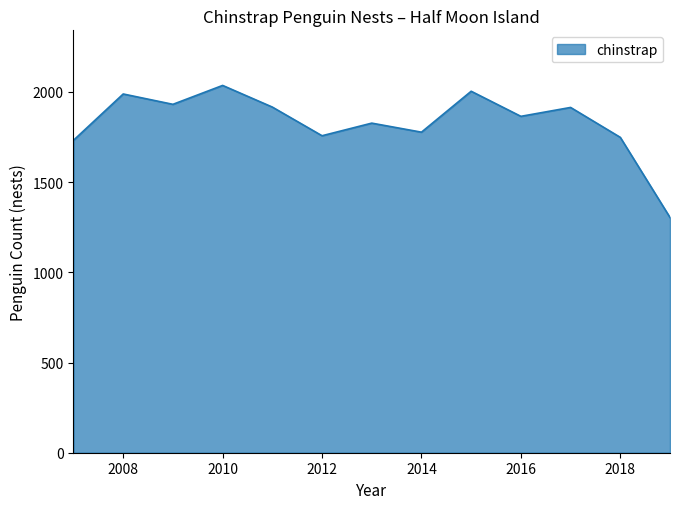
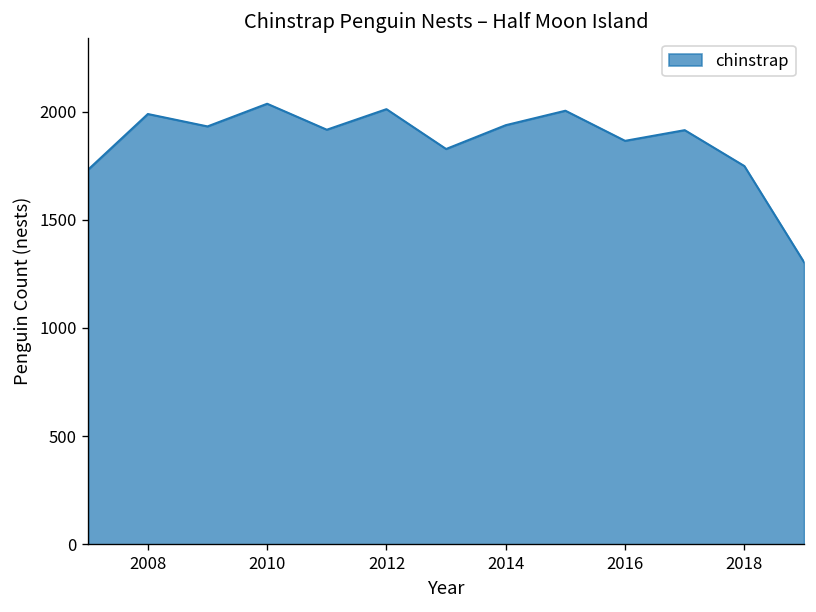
  {
    "2008": 1990,
    "2010": 2040,
-   "2012": 1760,
-   "2014": 1780,
+   "2012": 2010,
+   "2014": 1940,
    "2016": 1860,
    "2018": 1750
  }
